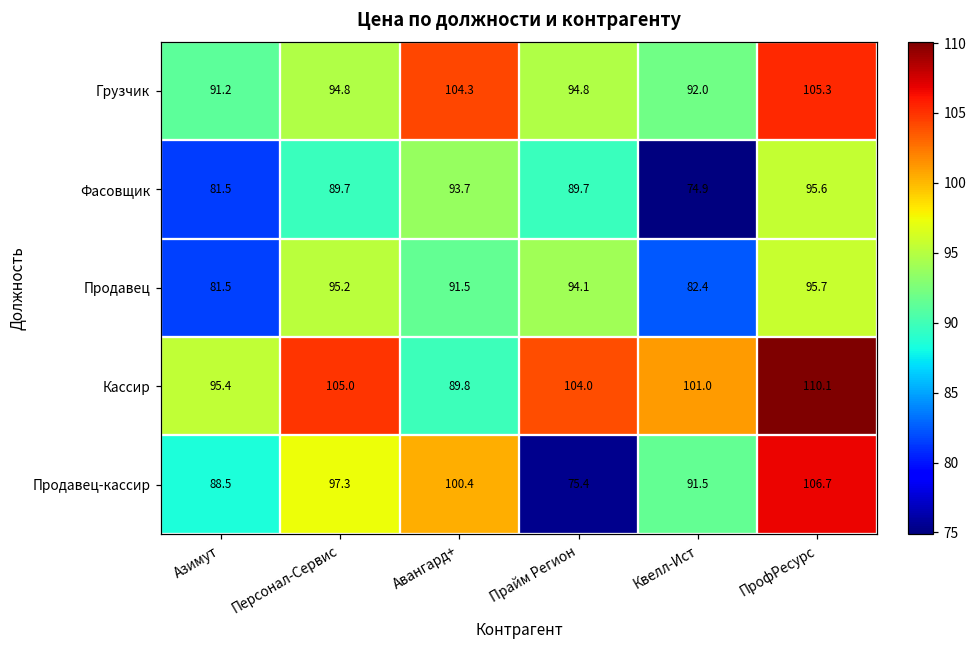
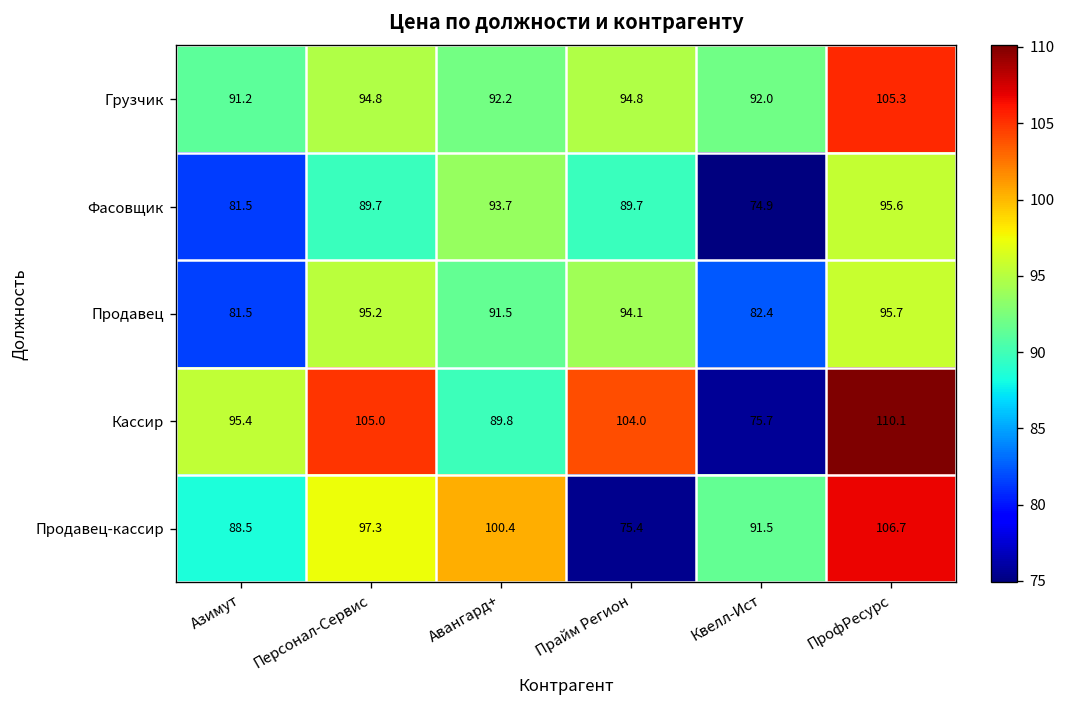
  {
    "Грузчик": {
      "Азимут": 91.2,
      "Персонал-Сервис": 94.8,
-     "Авангард+": 104.3,
+     "Авангард+": 92.2,
      "Прайм Регион": 94.8,
      "Квелл-Ист": 92.0,
      "ПрофРесурс": 105.3
    },
    "Фасовщик": {
      "Азимут": 81.5,
      "Персонал-Сервис": 89.7,
      "Авангард+": 93.7,
      "Прайм Регион": 89.7,
      "Квелл-Ист": 74.9,
      "ПрофРесурс": 95.6
    },
    "Продавец": {
      "Азимут": 81.5,
      "Персонал-Сервис": 95.2,
      "Авангард+": 91.5,
      "Прайм Регион": 94.1,
      "Квелл-Ист": 82.4,
      "ПрофРесурс": 95.7
    },
    "Кассир": {
      "Азимут": 95.4,
      "Персонал-Сервис": 105.0,
      "Авангард+": 89.8,
      "Прайм Регион": 104.0,
-     "Квелл-Ист": 101.0,
+     "Квелл-Ист": 75.7,
      "ПрофРесурс": 110.1
    },
    "Продавец-кассир": {
      "Азимут": 88.5,
      "Персонал-Сервис": 97.3,
      "Авангард+": 100.4,
      "Прайм Регион": 75.4,
      "Квелл-Ист": 91.5,
      "ПрофРесурс": 106.7
    }
  }
